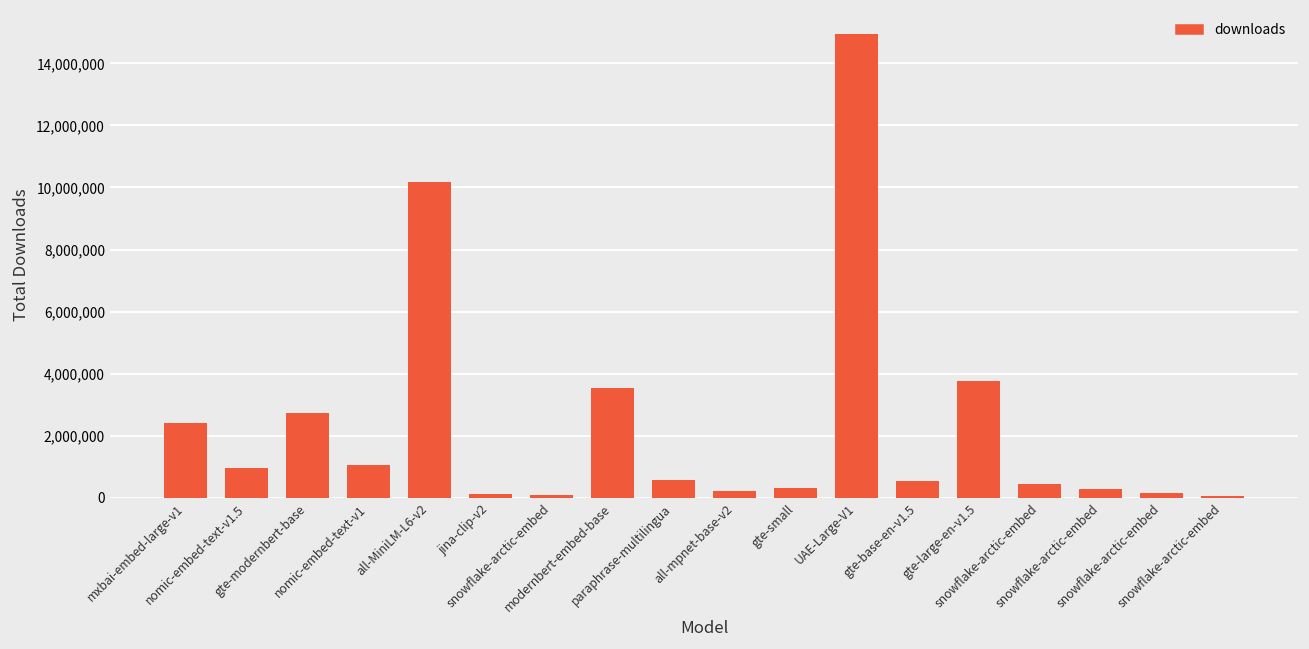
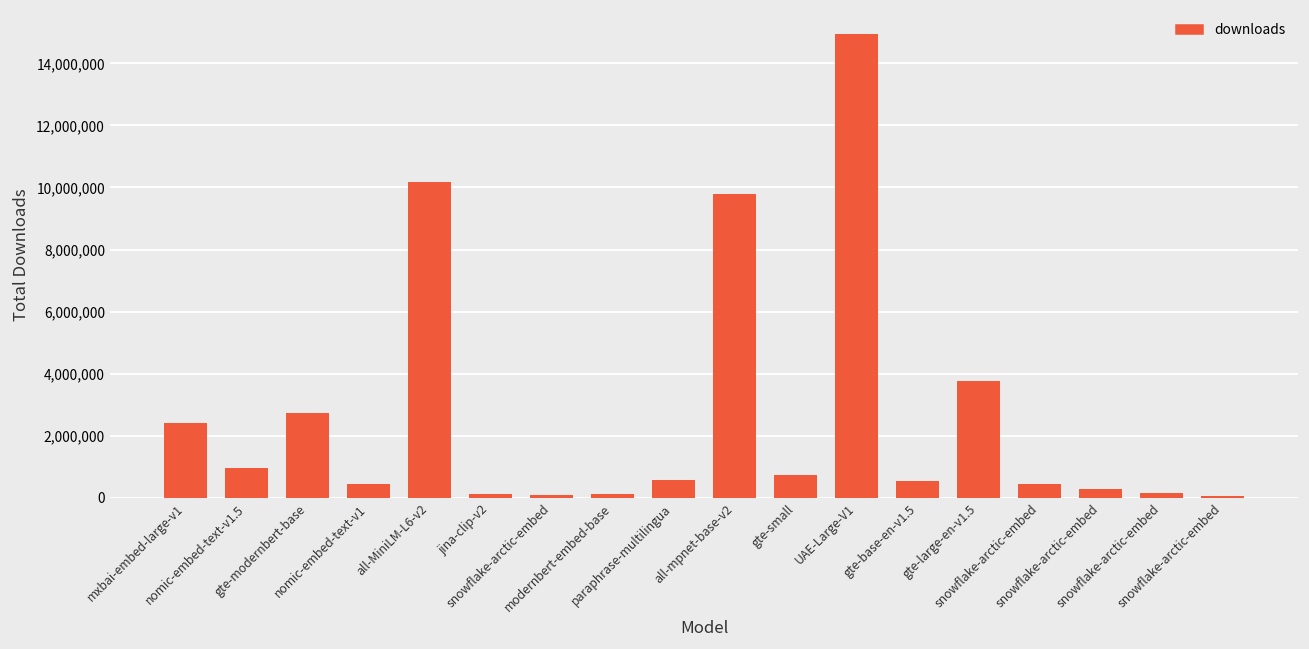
  {
    "mxbai-embed-large-v1": "2,400,000",
    "nomic-embed-text-v1.5": "1,000,000",
    "gte-modernbert-base": "2,700,000",
-   "nomic-embed-text-v1": "1,100,000",
+   "nomic-embed-text-v1": "500,000",
    "all-MiniLM-L6-v2": "10,200,000",
    "jina-clip-v2": "100,000",
-   "modernbert-embed-base": "3,500,000",
+   "modernbert-embed-base": "100,000",
    "paraphrase-multilingua": "600,000",
-   "all-mpnet-base-v2": "200,000",
-   "gte-small": "300,000",
+   "all-mpnet-base-v2": "9,800,000",
+   "gte-small": "700,000",
    "UAE-Large-V1": "14,900,000",
    "gte-base-en-v1.5": "500,000",
    "gte-large-en-v1.5": "3,700,000"
  }
